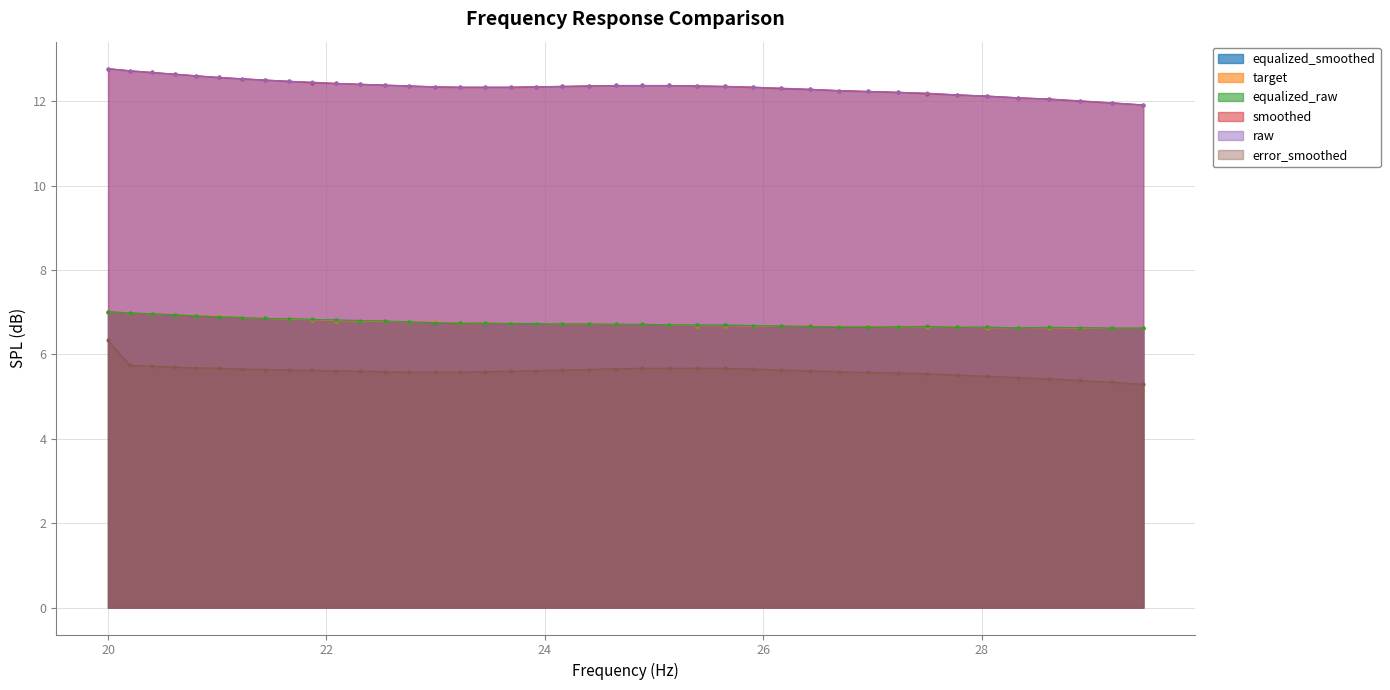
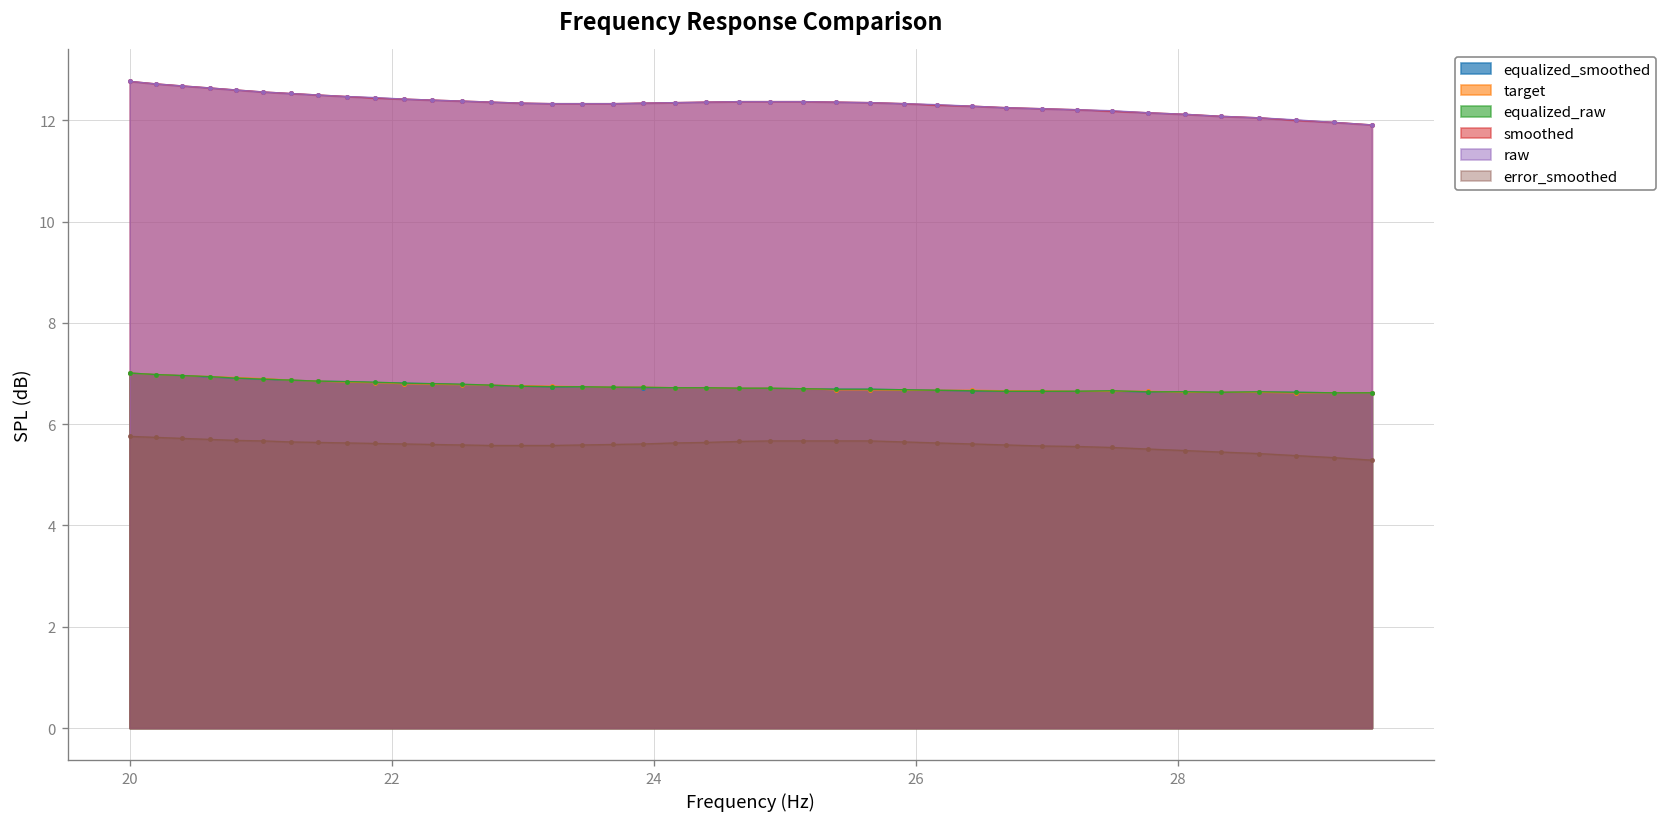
  {
    "error_smoothed": {
-     "20": 6.3
+     "20": 5.8
    }
  }
